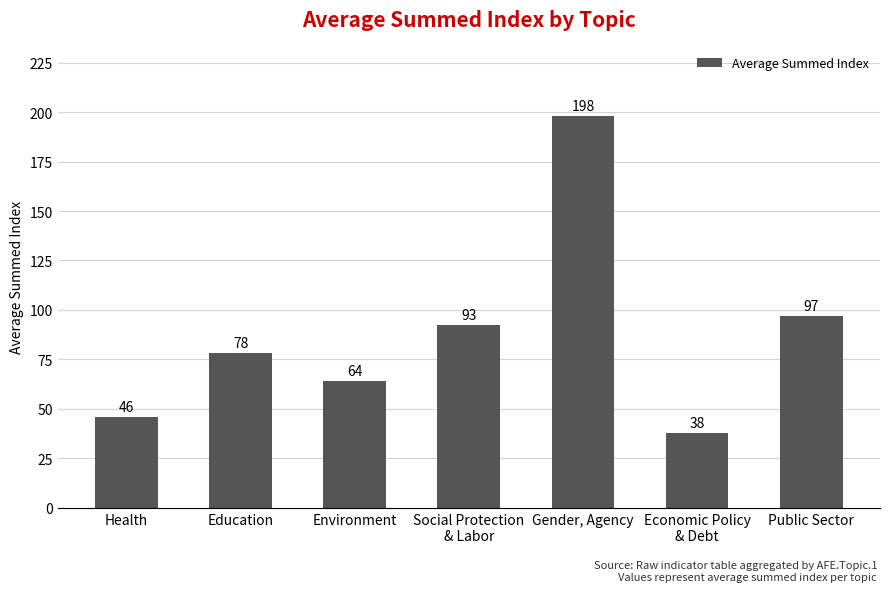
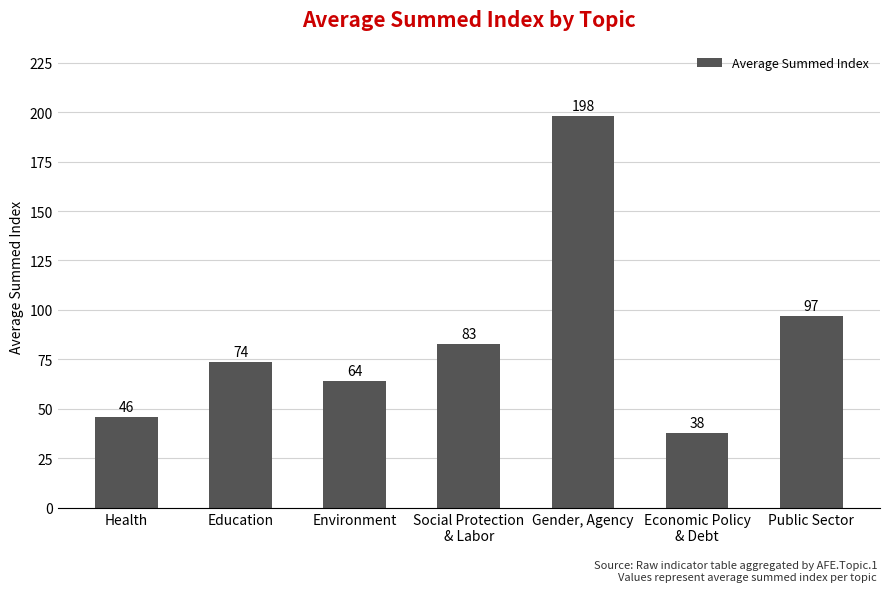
  {
    "Health": 46,
-   "Education": 78,
+   "Education": 74,
    "Environment": 64,
-   "Social Protection & Labor": 93,
+   "Social Protection & Labor": 83,
    "Gender, Agency": 198,
    "Economic Policy & Debt": 38,
    "Public Sector": 97
  }
